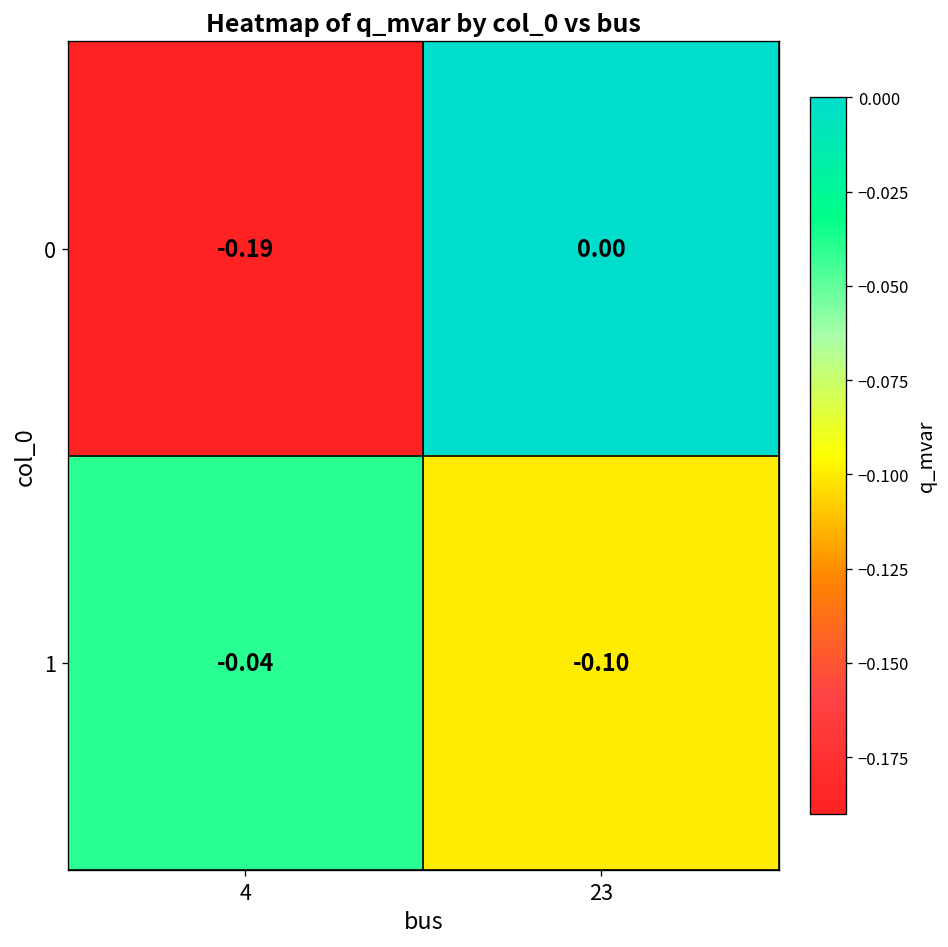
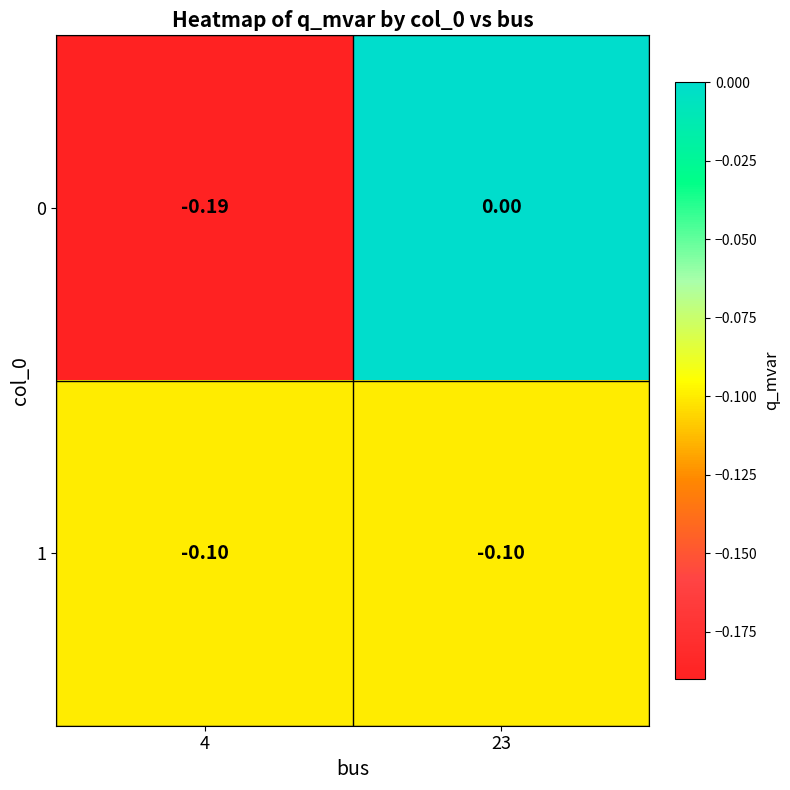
  {
    "0": {
      "4": -0.19,
      "23": 0.00
    },
    "1": {
-     "4": -0.04,
+     "4": -0.10,
      "23": -0.10
    }
  }
